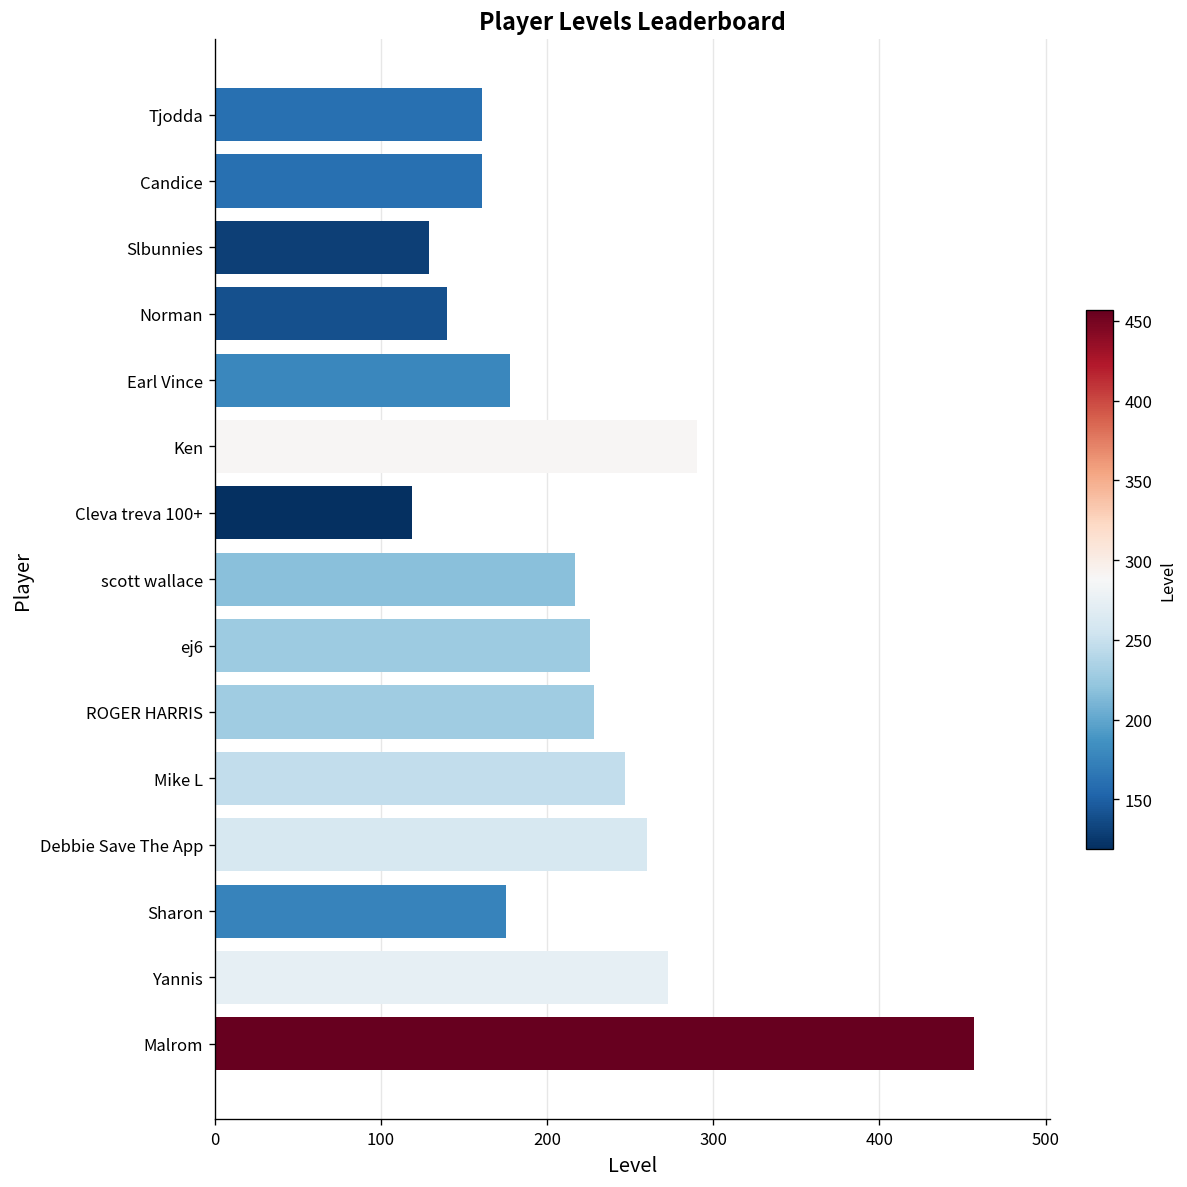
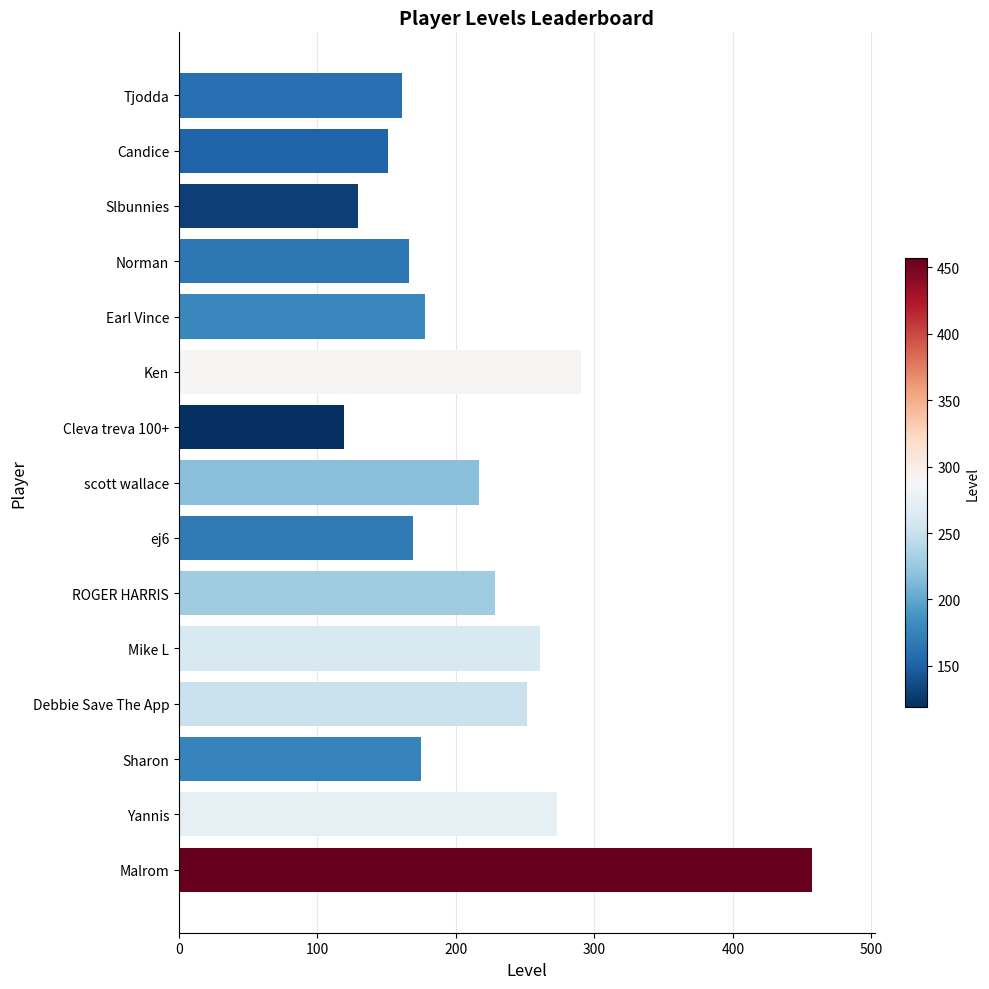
  {
    "Tjodda": 161,
-   "Candice": 161,
+   "Candice": 151,
    "Slbunnies": 129,
-   "Norman": 140,
+   "Norman": 166,
    "Earl Vince": 178,
    "Ken": 290,
    "Cleva treva 100+": 119,
    "scott wallace": 217,
-   "ej6": 226,
+   "ej6": 169,
    "ROGER HARRIS": 228,
-   "Mike L": 247,
-   "Debbie Save The App": 260,
+   "Mike L": 261,
+   "Debbie Save The App": 251,
    "Sharon": 175,
    "Yannis": 273,
    "Malrom": 457
  }
